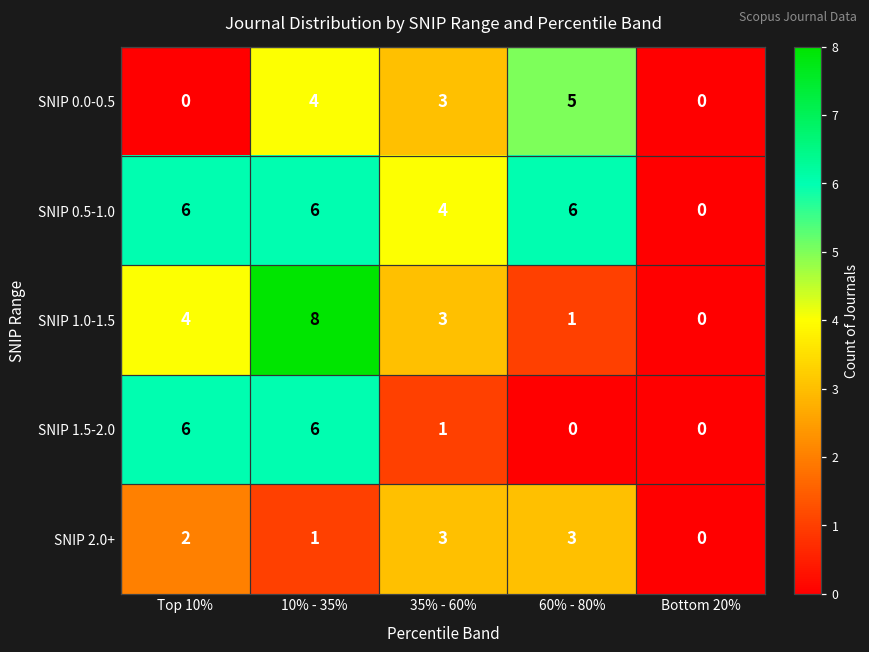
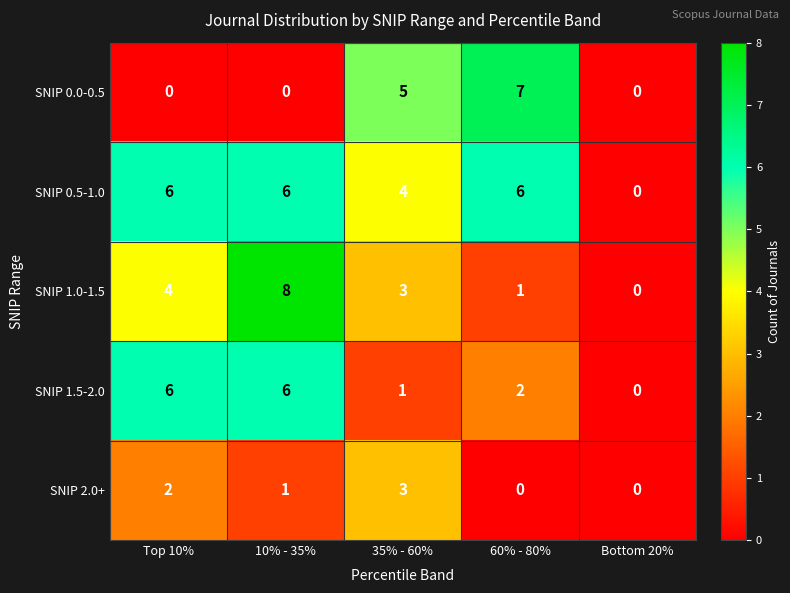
  {
    "SNIP 0.0-0.5": {
      "Top 10%": 0,
-     "10% - 35%": 4,
-     "35% - 60%": 3,
-     "60% - 80%": 5,
+     "10% - 35%": 0,
+     "35% - 60%": 5,
+     "60% - 80%": 7,
      "Bottom 20%": 0
    },
    "SNIP 0.5-1.0": {
      "Top 10%": 6,
      "10% - 35%": 6,
      "35% - 60%": 4,
      "60% - 80%": 6,
      "Bottom 20%": 0
    },
    "SNIP 1.0-1.5": {
      "Top 10%": 4,
      "10% - 35%": 8,
      "35% - 60%": 3,
      "60% - 80%": 1,
      "Bottom 20%": 0
    },
    "SNIP 1.5-2.0": {
      "Top 10%": 6,
      "10% - 35%": 6,
      "35% - 60%": 1,
-     "60% - 80%": 0,
+     "60% - 80%": 2,
      "Bottom 20%": 0
    },
    "SNIP 2.0+": {
      "Top 10%": 2,
      "10% - 35%": 1,
      "35% - 60%": 3,
-     "60% - 80%": 3,
+     "60% - 80%": 0,
      "Bottom 20%": 0
    }
  }
